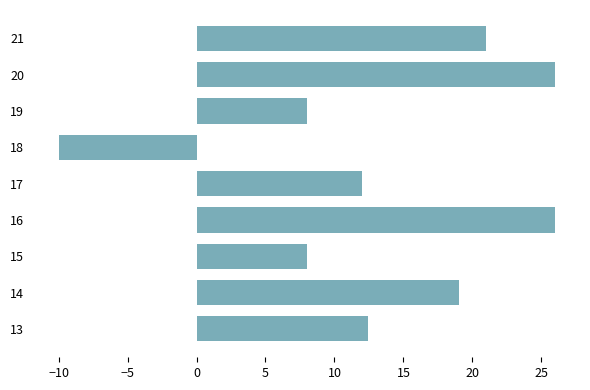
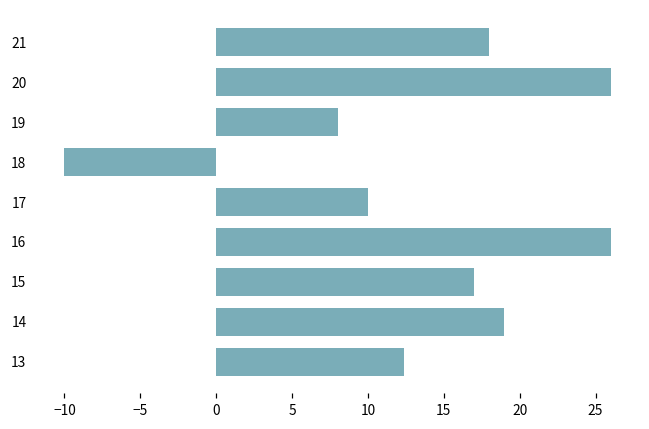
  {
-   "21": 21,
+   "21": 18,
    "20": 26,
    "19": 8,
    "18": -10,
-   "17": 12,
+   "17": 10,
    "16": 26,
-   "15": 8,
+   "15": 17,
    "14": 19,
    "13": 12.4
  }
